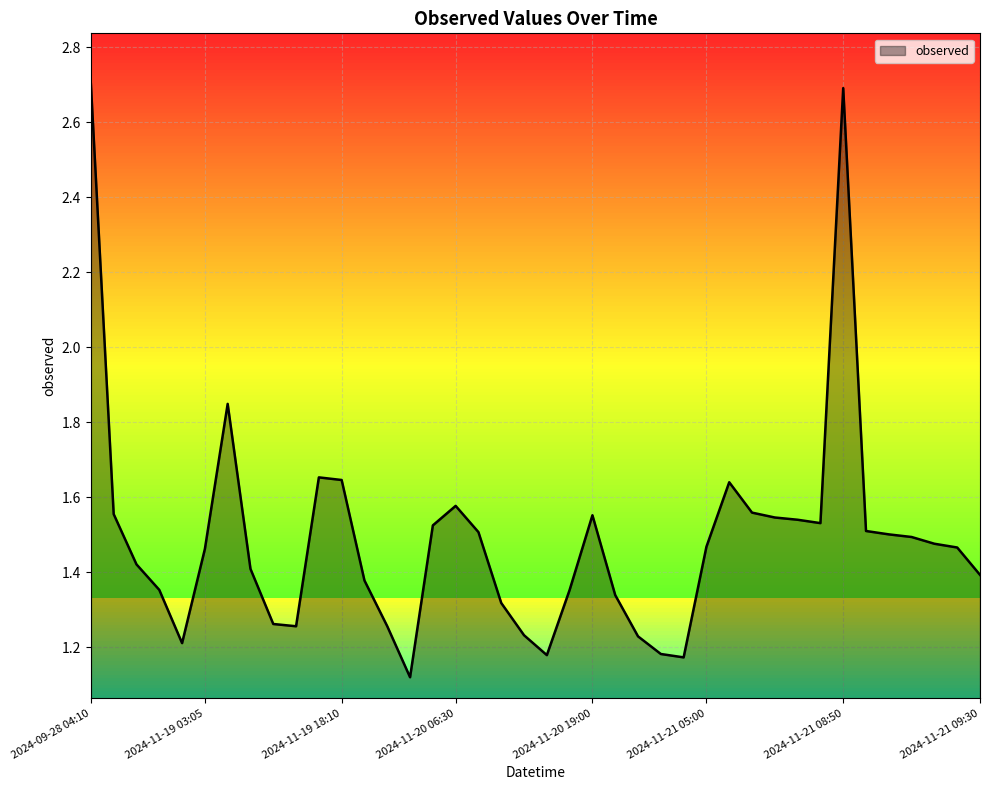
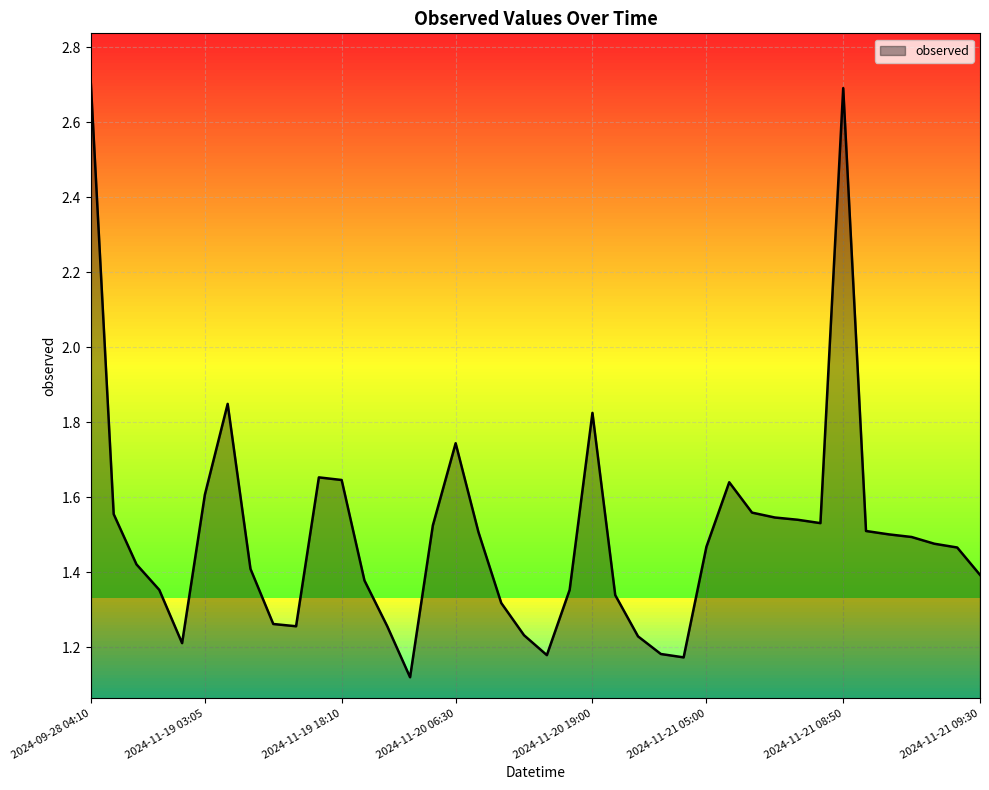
  {
    "2024-09-28 04:10": 2.70,
-   "2024-11-19 03:05": 1.46,
+   "2024-11-19 03:05": 1.61,
    "2024-11-19 18:10": 1.65,
-   "2024-11-20 06:30": 1.58,
-   "2024-11-20 19:00": 1.55,
+   "2024-11-20 06:30": 1.74,
+   "2024-11-20 19:00": 1.83,
    "2024-11-21 05:00": 1.47,
    "2024-11-21 08:50": 2.69,
    "2024-11-21 09:30": 1.39
  }
